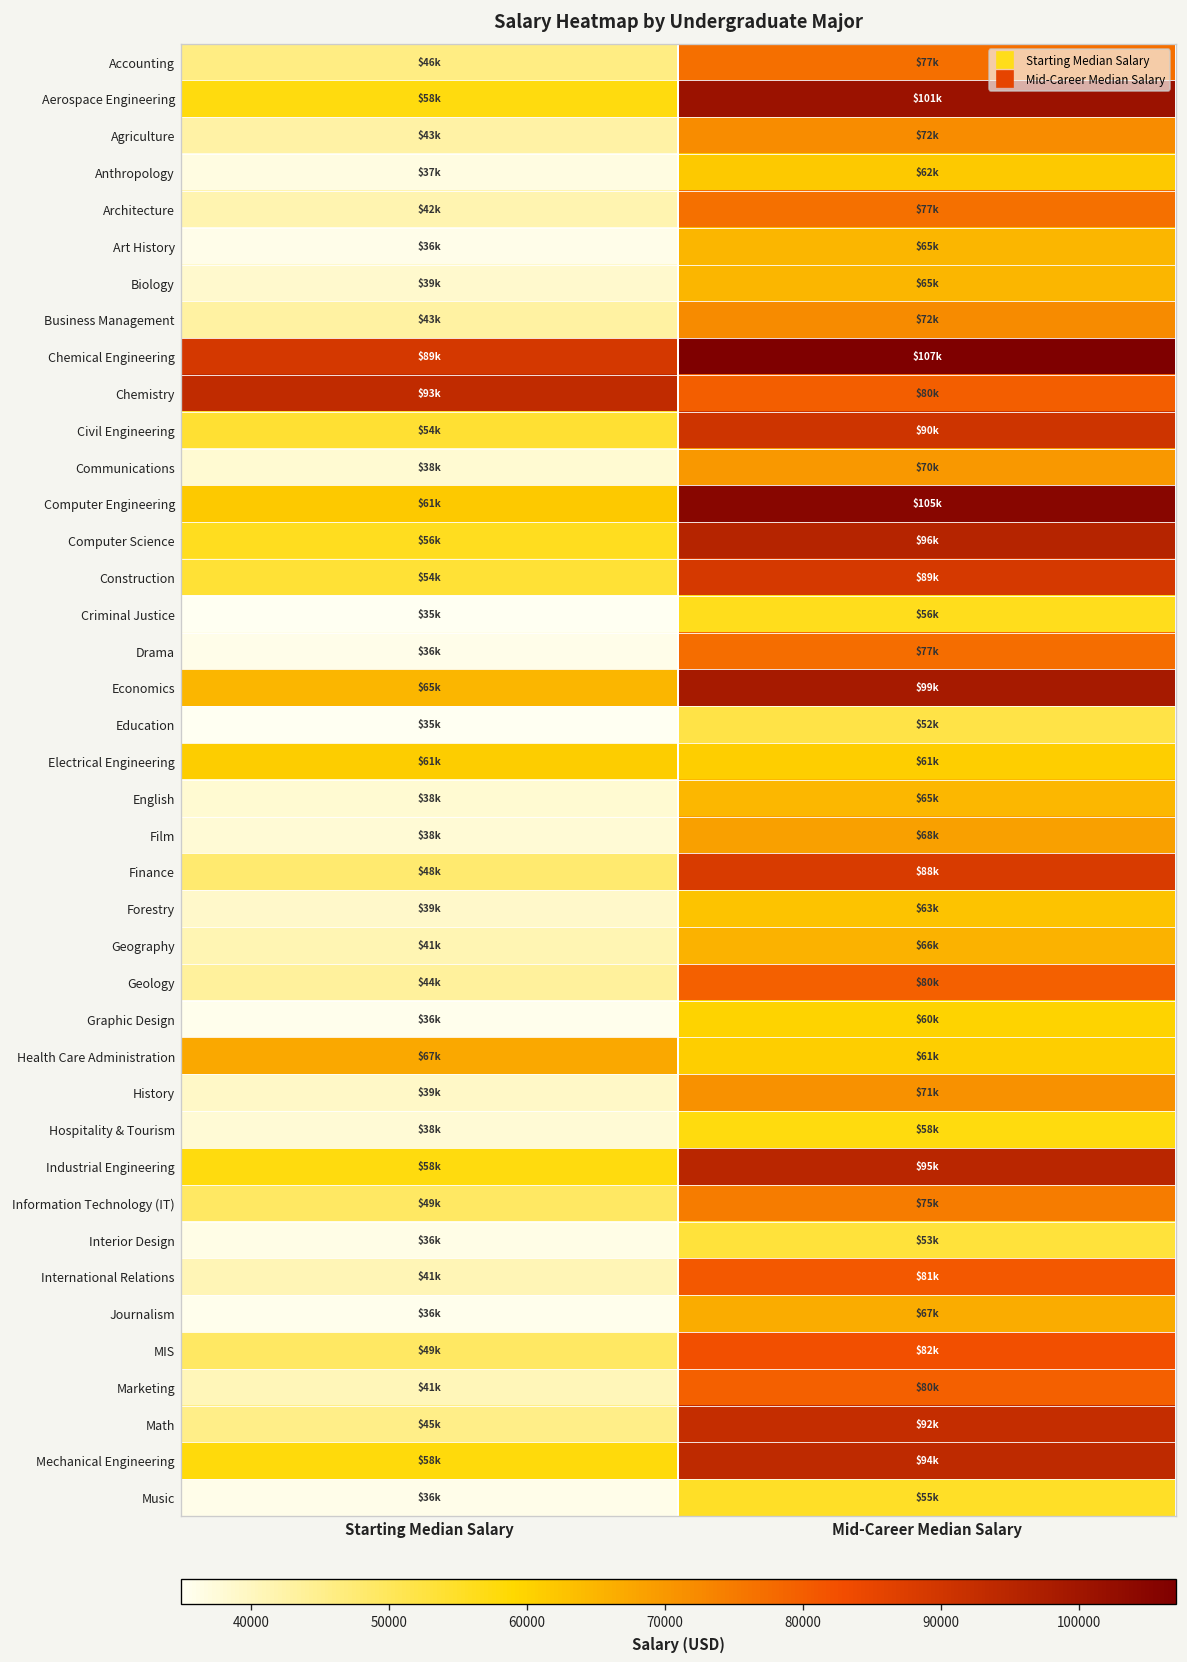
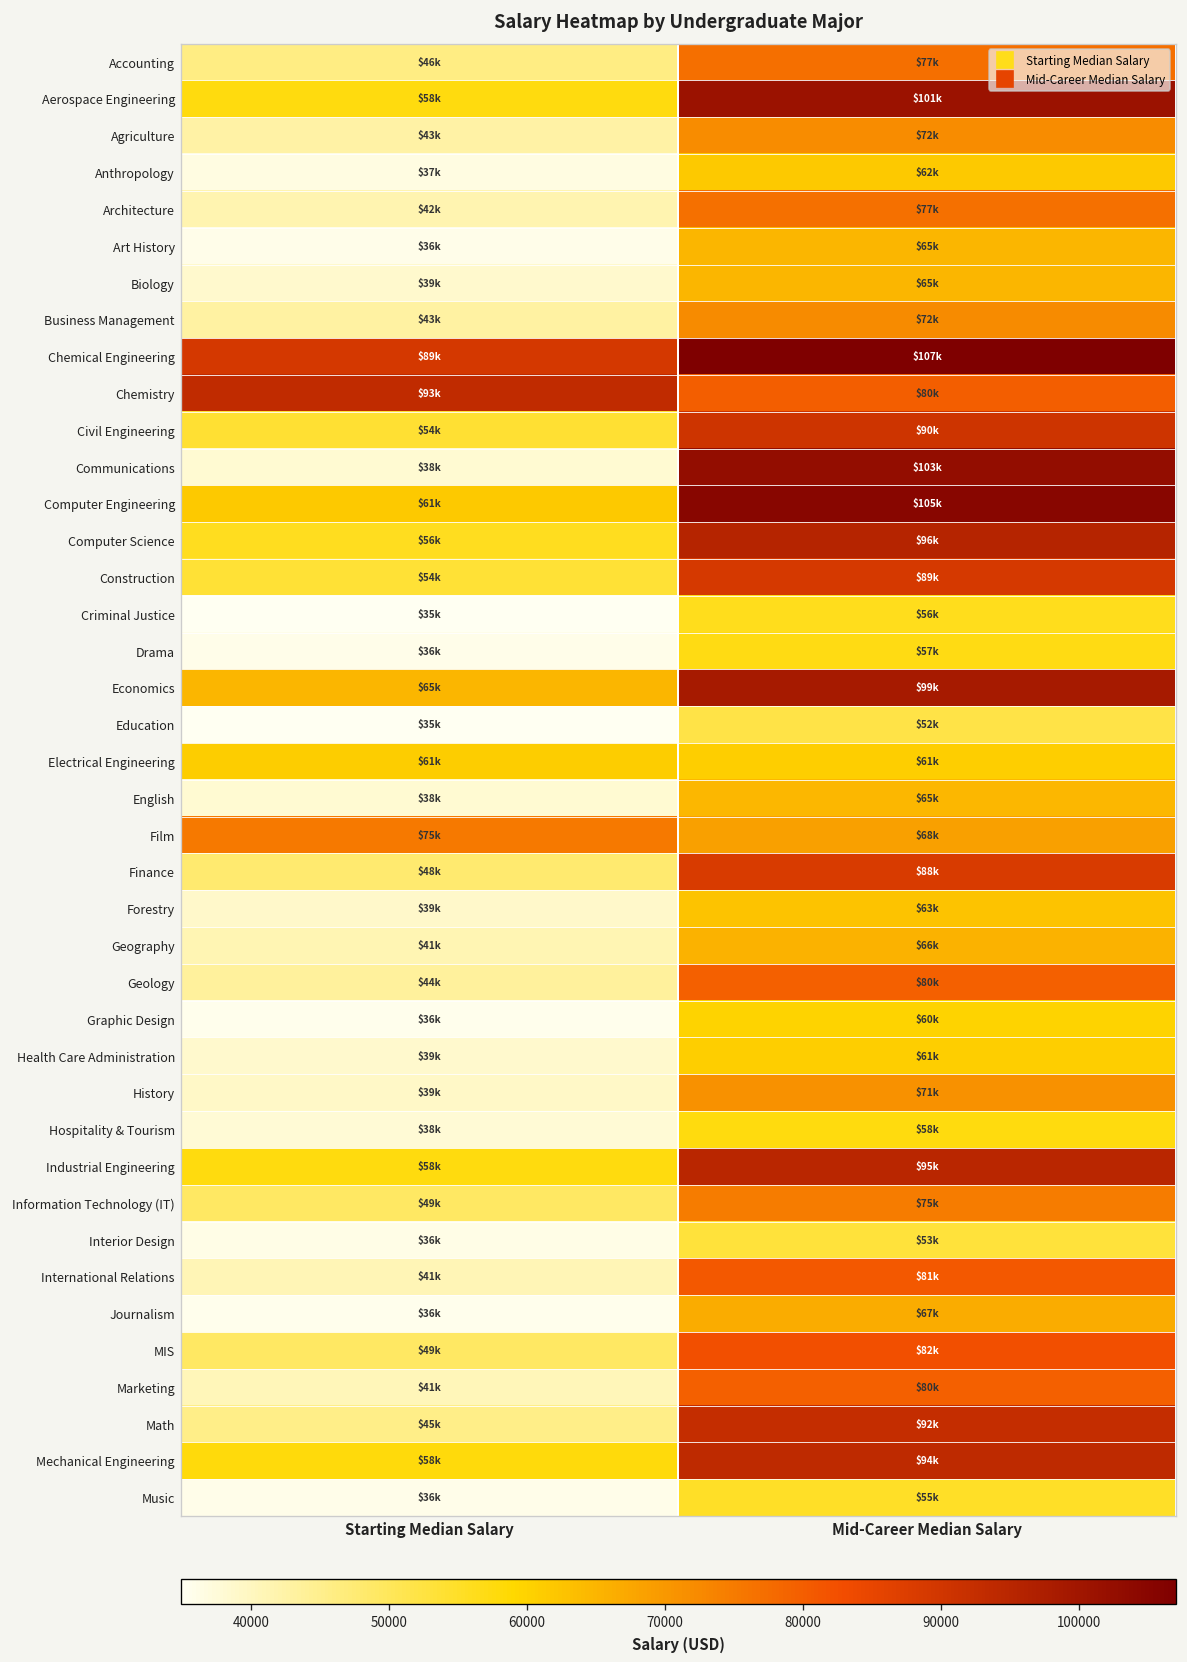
  {
    "Accounting": {
      "Starting Median Salary": "$46k",
      "Mid-Career Median Salary": "$77k"
    },
    "Aerospace Engineering": {
      "Starting Median Salary": "$58k",
      "Mid-Career Median Salary": "$101k"
    },
    "Agriculture": {
      "Starting Median Salary": "$43k",
      "Mid-Career Median Salary": "$72k"
    },
    "Anthropology": {
      "Starting Median Salary": "$37k",
      "Mid-Career Median Salary": "$62k"
    },
    "Architecture": {
      "Starting Median Salary": "$42k",
      "Mid-Career Median Salary": "$77k"
    },
    "Art History": {
      "Starting Median Salary": "$36k",
      "Mid-Career Median Salary": "$65k"
    },
    "Biology": {
      "Starting Median Salary": "$39k",
      "Mid-Career Median Salary": "$65k"
    },
    "Business Management": {
      "Starting Median Salary": "$43k",
      "Mid-Career Median Salary": "$72k"
    },
    "Chemical Engineering": {
      "Starting Median Salary": "$89k",
      "Mid-Career Median Salary": "$107k"
    },
    "Chemistry": {
      "Starting Median Salary": "$93k",
      "Mid-Career Median Salary": "$80k"
    },
    "Civil Engineering": {
      "Starting Median Salary": "$54k",
      "Mid-Career Median Salary": "$90k"
    },
    "Communications": {
      "Starting Median Salary": "$38k",
-     "Mid-Career Median Salary": "$70k"
+     "Mid-Career Median Salary": "$103k"
    },
    "Computer Engineering": {
      "Starting Median Salary": "$61k",
      "Mid-Career Median Salary": "$105k"
    },
    "Computer Science": {
      "Starting Median Salary": "$56k",
      "Mid-Career Median Salary": "$96k"
    },
    "Construction": {
      "Starting Median Salary": "$54k",
      "Mid-Career Median Salary": "$89k"
    },
    "Criminal Justice": {
      "Starting Median Salary": "$35k",
      "Mid-Career Median Salary": "$56k"
    },
    "Drama": {
      "Starting Median Salary": "$36k",
-     "Mid-Career Median Salary": "$77k"
+     "Mid-Career Median Salary": "$57k"
    },
    "Economics": {
      "Starting Median Salary": "$65k",
      "Mid-Career Median Salary": "$99k"
    },
    "Education": {
      "Starting Median Salary": "$35k",
      "Mid-Career Median Salary": "$52k"
    },
    "Electrical Engineering": {
      "Starting Median Salary": "$61k",
      "Mid-Career Median Salary": "$61k"
    },
    "English": {
      "Starting Median Salary": "$38k",
      "Mid-Career Median Salary": "$65k"
    },
    "Film": {
-     "Starting Median Salary": "$38k",
+     "Starting Median Salary": "$75k",
      "Mid-Career Median Salary": "$68k"
    },
    "Finance": {
      "Starting Median Salary": "$48k",
      "Mid-Career Median Salary": "$88k"
    },
    "Forestry": {
      "Starting Median Salary": "$39k",
      "Mid-Career Median Salary": "$63k"
    },
    "Geography": {
      "Starting Median Salary": "$41k",
      "Mid-Career Median Salary": "$66k"
    },
    "Geology": {
      "Starting Median Salary": "$44k",
      "Mid-Career Median Salary": "$80k"
    },
    "Graphic Design": {
      "Starting Median Salary": "$36k",
      "Mid-Career Median Salary": "$60k"
    },
    "Health Care Administration": {
-     "Starting Median Salary": "$67k",
+     "Starting Median Salary": "$39k",
      "Mid-Career Median Salary": "$61k"
    },
    "History": {
      "Starting Median Salary": "$39k",
      "Mid-Career Median Salary": "$71k"
    },
    "Hospitality & Tourism": {
      "Starting Median Salary": "$38k",
      "Mid-Career Median Salary": "$58k"
    },
    "Industrial Engineering": {
      "Starting Median Salary": "$58k",
      "Mid-Career Median Salary": "$95k"
    },
    "Information Technology (IT)": {
      "Starting Median Salary": "$49k",
      "Mid-Career Median Salary": "$75k"
    },
    "Interior Design": {
      "Starting Median Salary": "$36k",
      "Mid-Career Median Salary": "$53k"
    },
    "International Relations": {
      "Starting Median Salary": "$41k",
      "Mid-Career Median Salary": "$81k"
    },
    "Journalism": {
      "Starting Median Salary": "$36k",
      "Mid-Career Median Salary": "$67k"
    },
    "MIS": {
      "Starting Median Salary": "$49k",
      "Mid-Career Median Salary": "$82k"
    },
    "Marketing": {
      "Starting Median Salary": "$41k",
      "Mid-Career Median Salary": "$80k"
    },
    "Math": {
      "Starting Median Salary": "$45k",
      "Mid-Career Median Salary": "$92k"
    },
    "Mechanical Engineering": {
      "Starting Median Salary": "$58k",
      "Mid-Career Median Salary": "$94k"
    },
    "Music": {
      "Starting Median Salary": "$36k",
      "Mid-Career Median Salary": "$55k"
    }
  }
